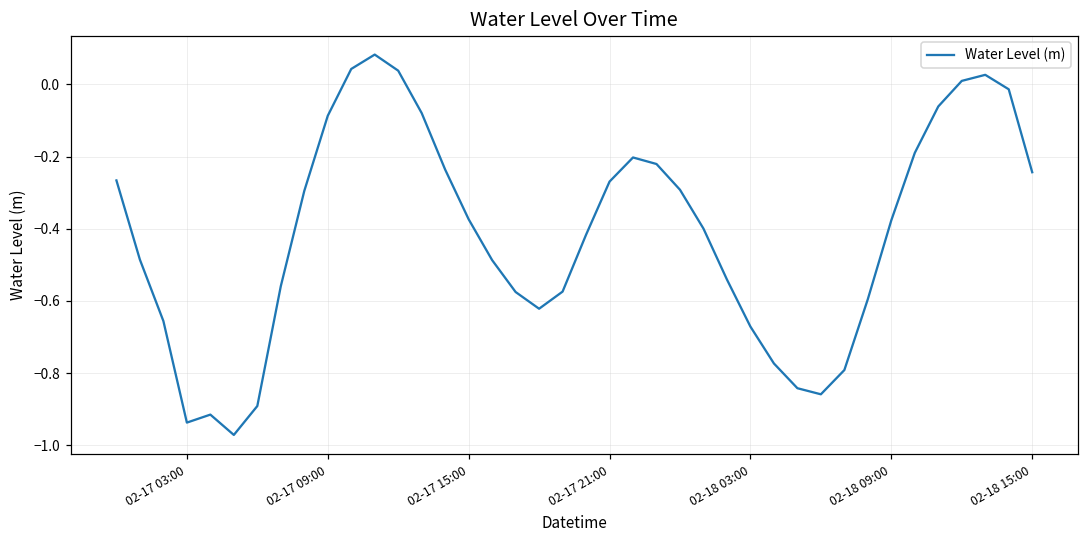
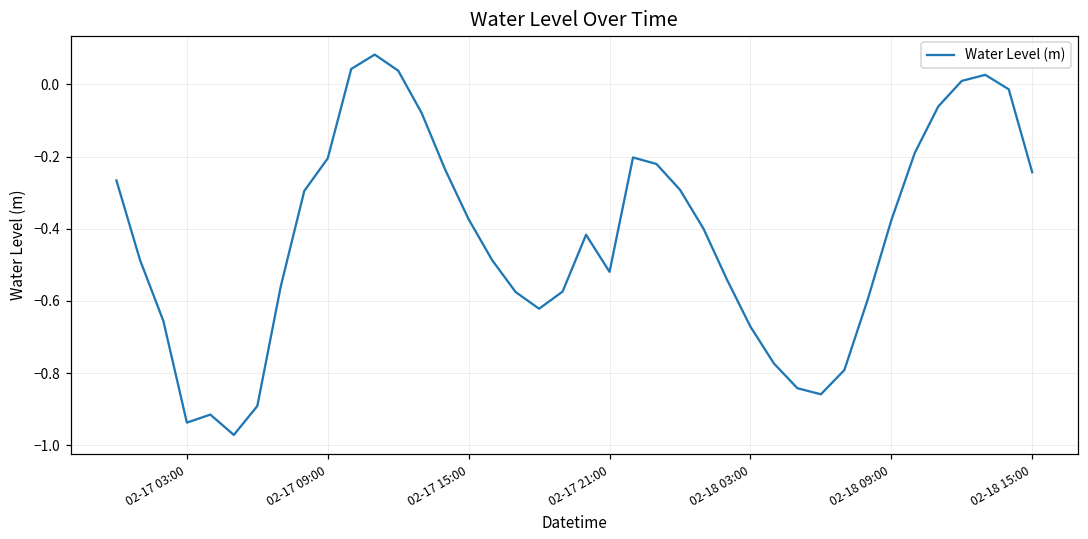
  {
    "02-17 03:00": -0.94,
-   "02-17 09:00": -0.09,
+   "02-17 09:00": -0.21,
    "02-17 15:00": -0.37,
-   "02-17 21:00": -0.27,
+   "02-17 21:00": -0.52,
    "02-18 03:00": -0.67,
    "02-18 09:00": -0.38,
    "02-18 15:00": -0.24
  }
